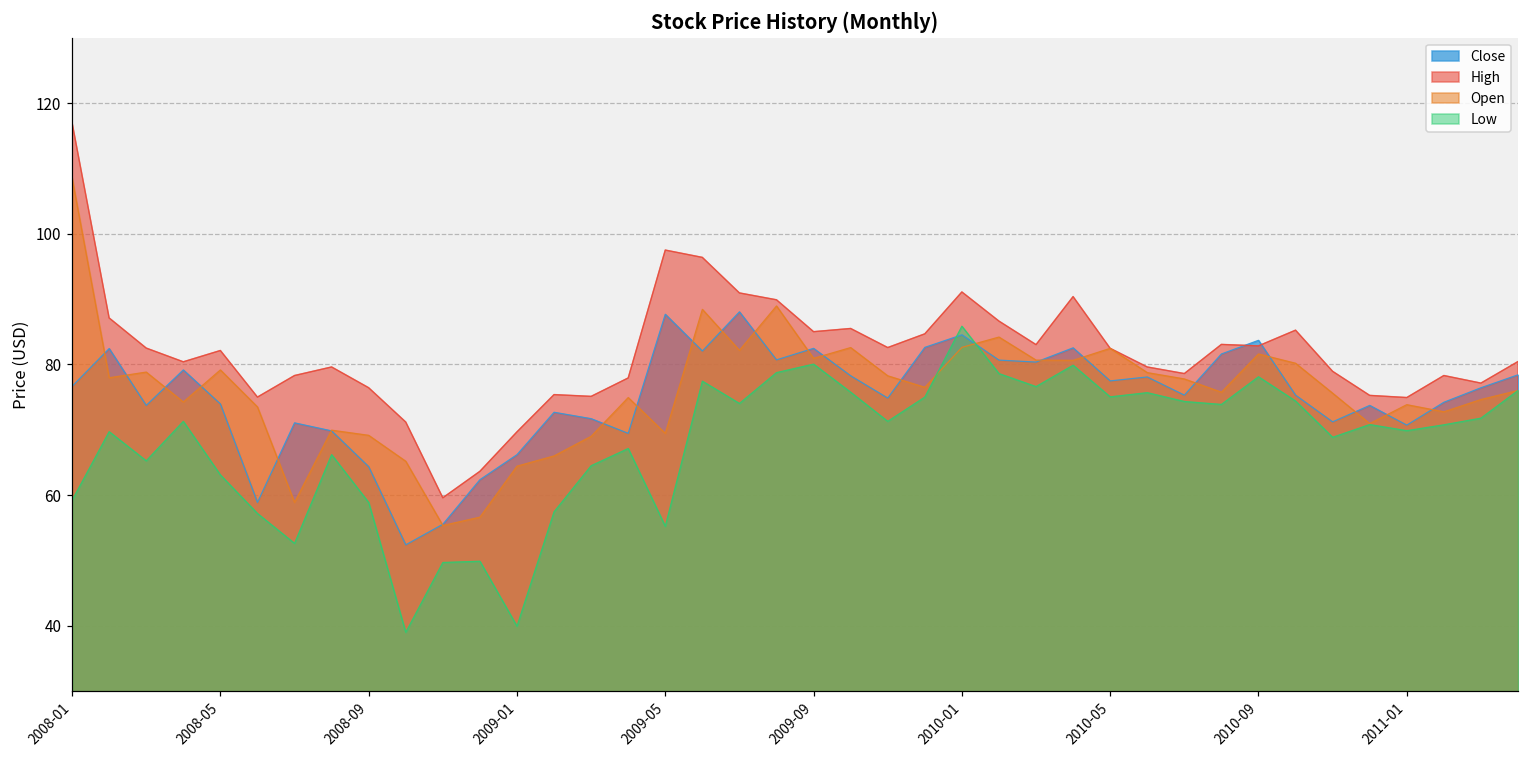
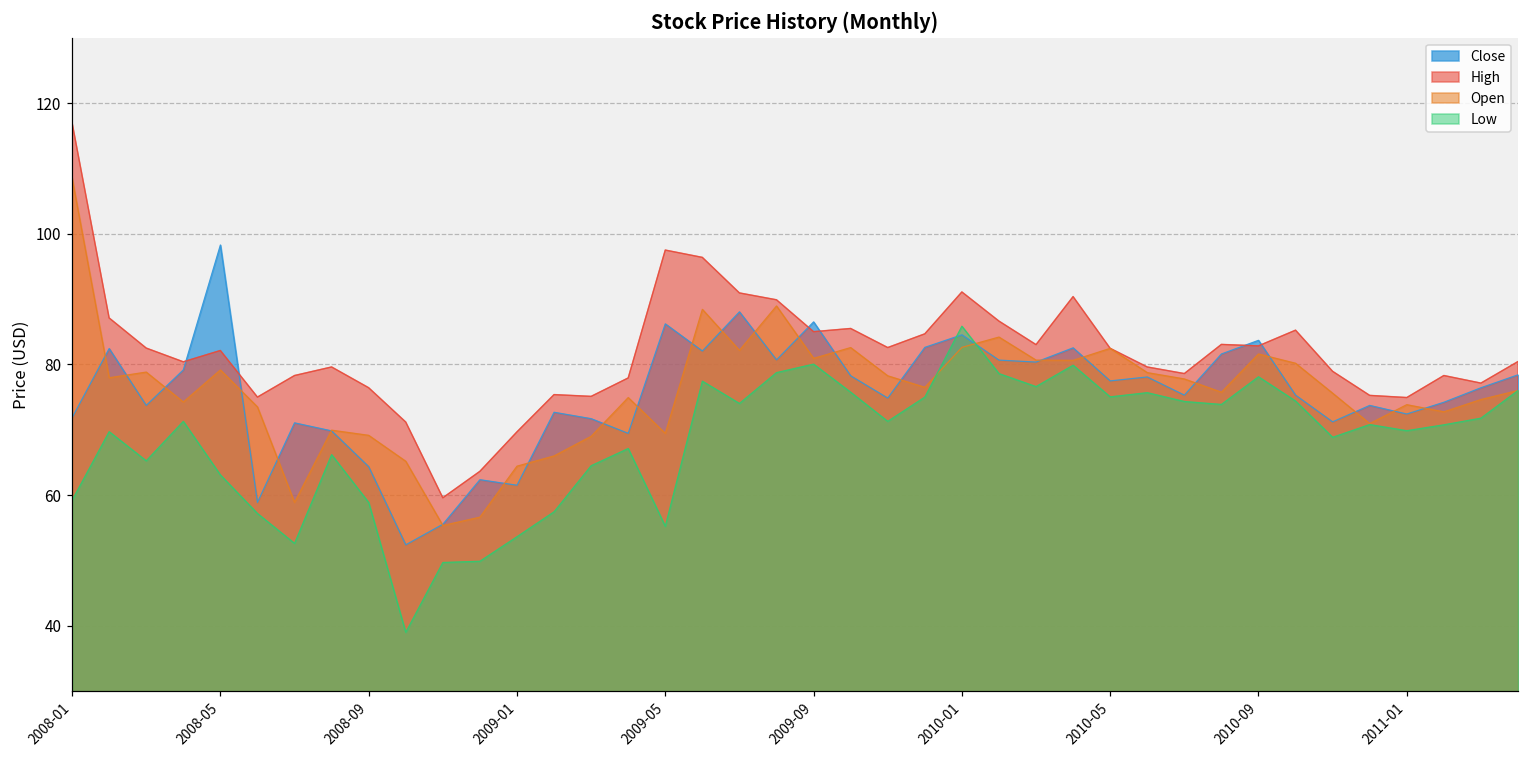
  {
    "Close": {
-     "2008-01": 77,
-     "2008-05": 74,
+     "2008-01": 72,
+     "2008-05": 98,
      "2008-09": 64,
-     "2009-01": 66,
-     "2009-05": 88,
-     "2009-09": 82,
+     "2009-01": 62,
+     "2009-05": 86,
+     "2009-09": 87,
      "2010-01": 85,
      "2010-05": 77,
      "2010-09": 84,
-     "2011-01": 71
+     "2011-01": 72
    },
    "Low": {
      "2008-01": 59,
      "2008-05": 63,
      "2008-09": 59,
-     "2009-01": 40,
+     "2009-01": 54,
      "2009-05": 55,
      "2009-09": 80,
      "2010-01": 86,
      "2010-05": 75,
      "2010-09": 78,
      "2011-01": 70
    }
  }
